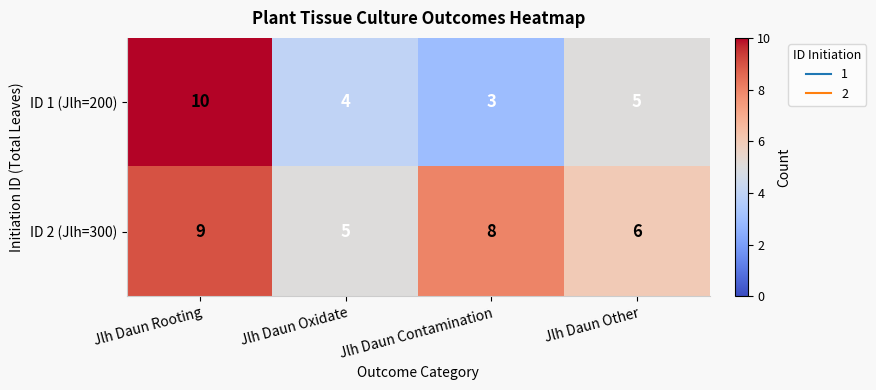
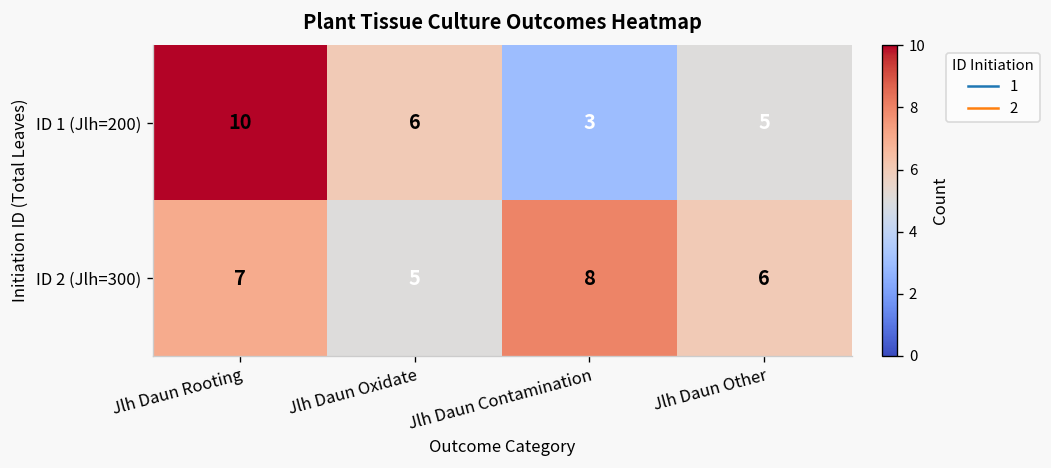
  {
    "ID 1 (Jlh=200)": {
      "Jlh Daun Rooting": 10,
-     "Jlh Daun Oxidate": 4,
+     "Jlh Daun Oxidate": 6,
      "Jlh Daun Contamination": 3
    },
    "ID 2 (Jlh=300)": {
-     "Jlh Daun Rooting": 9,
+     "Jlh Daun Rooting": 7,
      "Jlh Daun Contamination": 8,
      "Jlh Daun Other": 6
    }
  }
